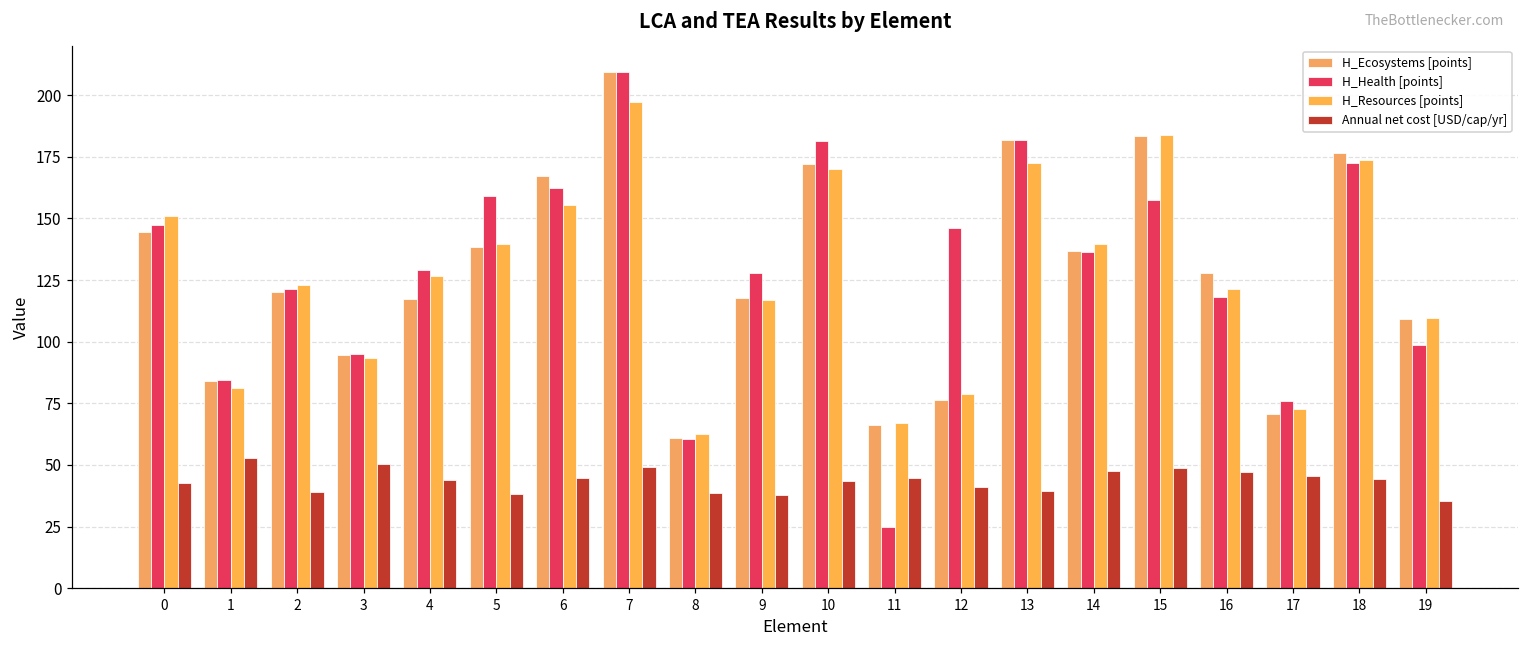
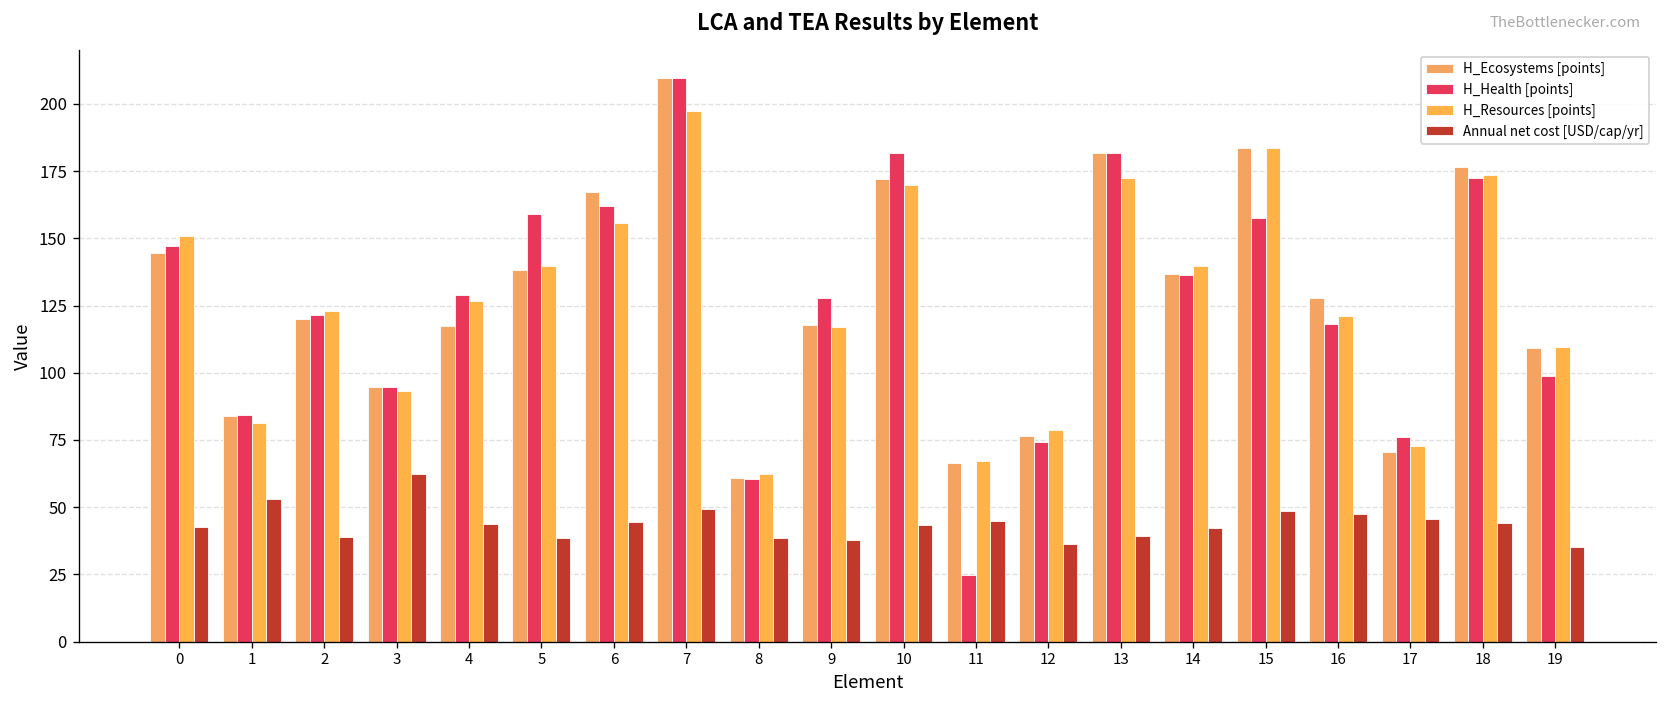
  {
    "H_Health [points]": {
      "0": 147,
      "1": 84,
      "2": 121,
      "3": 95,
      "4": 129,
      "5": 159,
      "6": 162,
      "7": 209,
      "8": 61,
      "9": 128,
      "10": 182,
      "11": 25,
-     "12": 146,
+     "12": 74,
      "13": 182,
      "14": 136,
      "15": 157,
      "16": 118,
      "17": 76,
      "18": 173,
      "19": 99
    },
    "Annual net cost [USD/cap/yr]": {
      "0": 43,
      "1": 53,
      "2": 39,
-     "3": 51,
+     "3": 62,
      "4": 44,
      "5": 38,
      "6": 45,
      "7": 49,
      "8": 38,
      "9": 38,
      "10": 43,
      "11": 45,
-     "12": 41,
+     "12": 36,
      "13": 39,
-     "14": 47,
+     "14": 42,
      "15": 49,
      "16": 47,
      "17": 45,
      "18": 44,
      "19": 35
    }
  }
